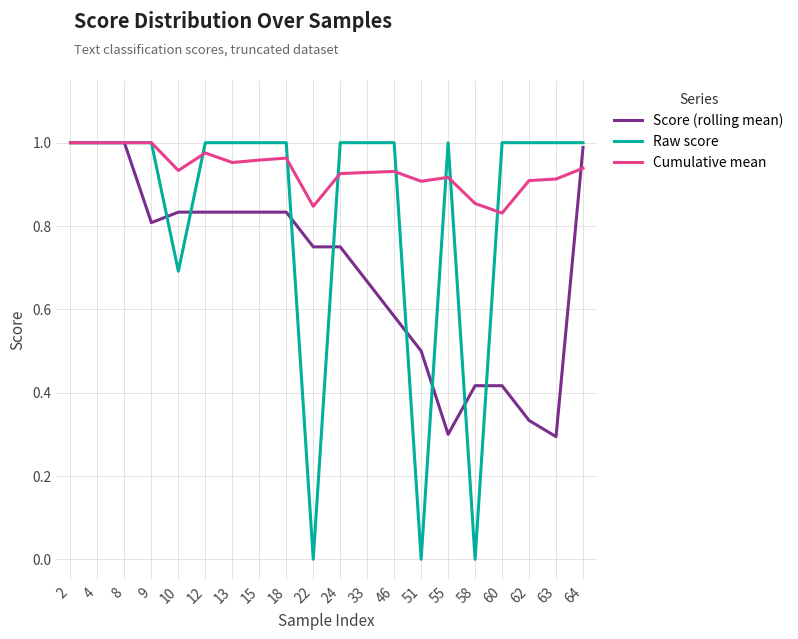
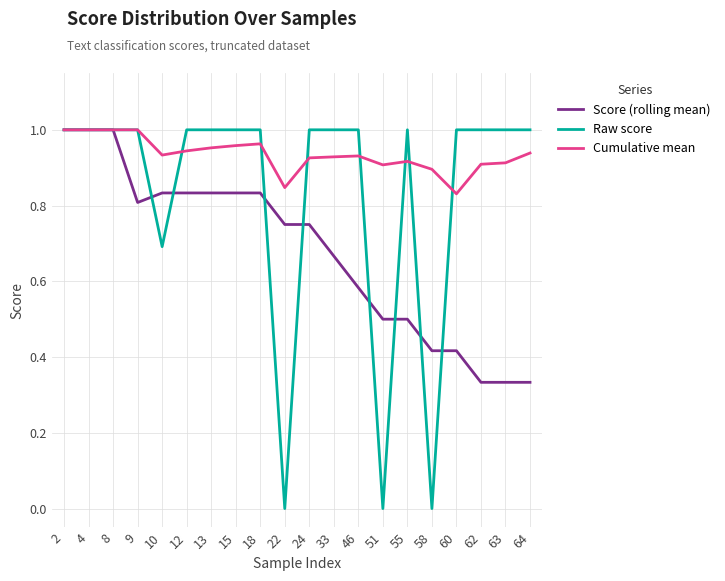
  {
    "Score (rolling mean)": {
      "9": 0.81,
      "10": 0.83,
      "12": 0.83,
      "13": 0.83,
      "15": 0.83,
      "18": 0.83,
      "22": 0.75,
      "24": 0.75,
      "33": 0.67,
      "46": 0.58,
      "51": 0.50,
-     "55": 0.3,
+     "55": 0.5,
      "58": 0.42,
      "60": 0.42,
      "62": 0.33,
-     "63": 0.29,
-     "64": 0.99
+     "63": 0.33,
+     "64": 0.33
    },
    "Raw score": {
      "10": 0.69,
      "12": 1.00,
      "13": 1.00,
      "15": 1.00,
      "18": 1.00,
      "22": 0.00,
      "24": 1.00,
      "33": 1.00,
      "46": 1.00,
      "51": 0.00,
      "55": 1.00,
      "58": 0.00,
      "60": 1.00,
      "62": 1.00,
      "63": 1.00,
      "64": 1.00
    },
    "Cumulative mean": {
      "10": 0.93,
-     "12": 0.98,
+     "12": 0.94,
      "13": 0.95,
      "15": 0.96,
      "18": 0.96,
      "22": 0.85,
      "24": 0.93,
      "33": 0.93,
      "46": 0.93,
      "51": 0.91,
      "55": 0.92,
-     "58": 0.85,
+     "58": 0.90,
      "60": 0.83,
      "62": 0.91,
      "63": 0.91,
      "64": 0.94
    }
  }
